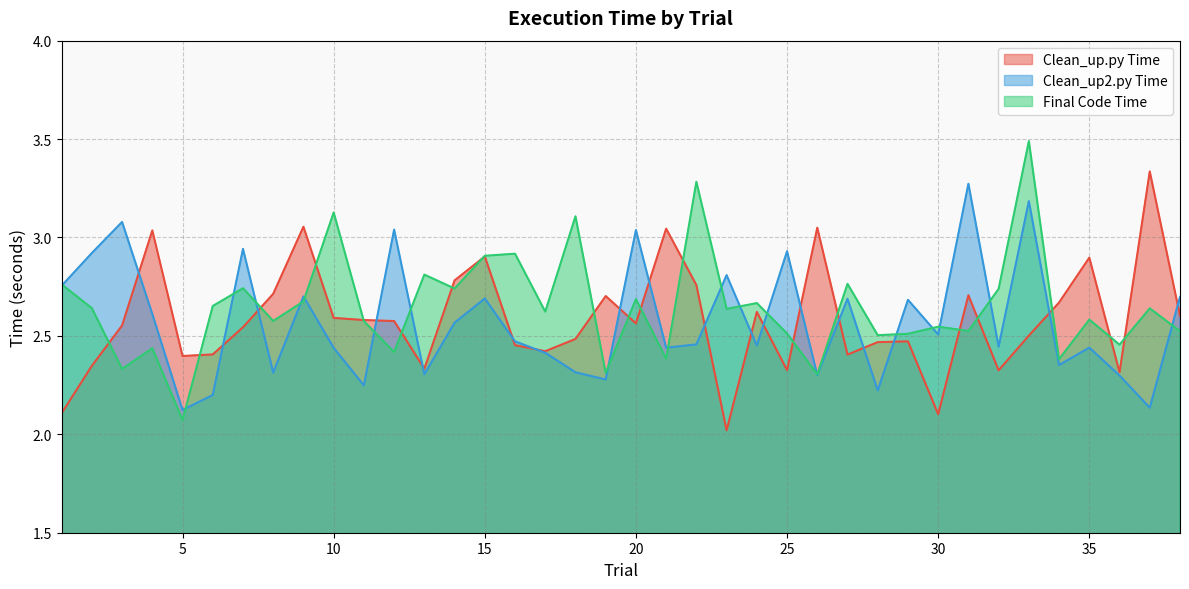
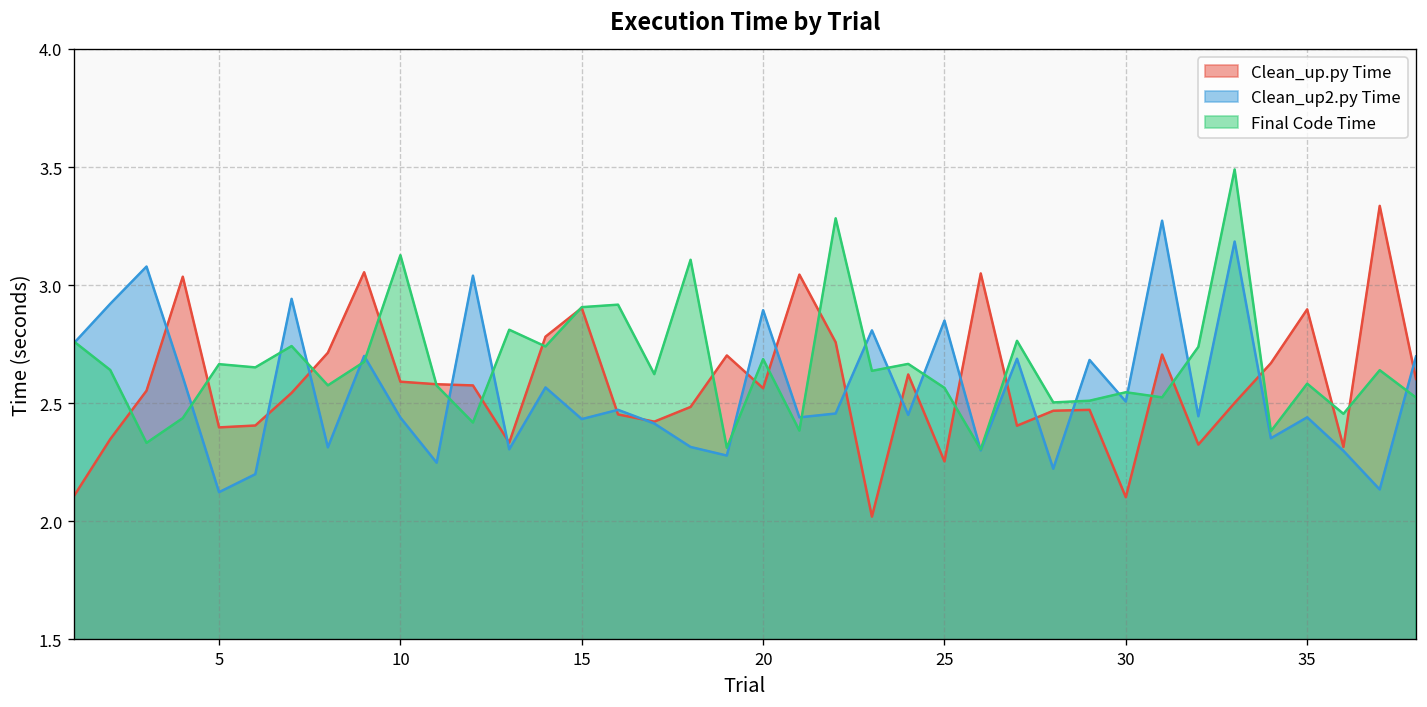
  {
    "Clean_up.py Time": {
      "5": 2.40,
      "10": 2.59,
      "20": 2.56,
-     "25": 2.33,
+     "25": 2.25,
      "30": 2.10,
      "35": 2.90
    },
    "Clean_up2.py Time": {
      "5": 2.12,
      "10": 2.44,
-     "15": 2.69,
-     "20": 3.04,
-     "25": 2.93,
+     "15": 2.43,
+     "20": 2.89,
+     "25": 2.85,
      "30": 2.51,
      "35": 2.44
    },
    "Final Code Time": {
-     "5": 2.07,
+     "5": 2.67,
      "10": 3.13,
      "20": 2.69,
-     "25": 2.51,
+     "25": 2.57,
      "30": 2.55,
      "35": 2.58
    }
  }
